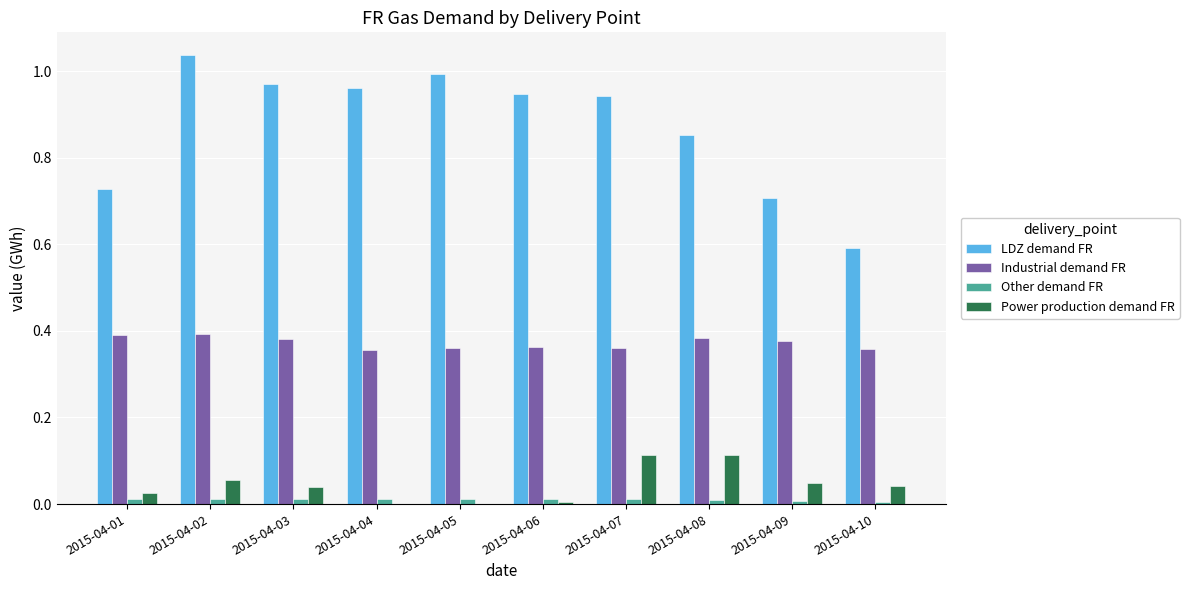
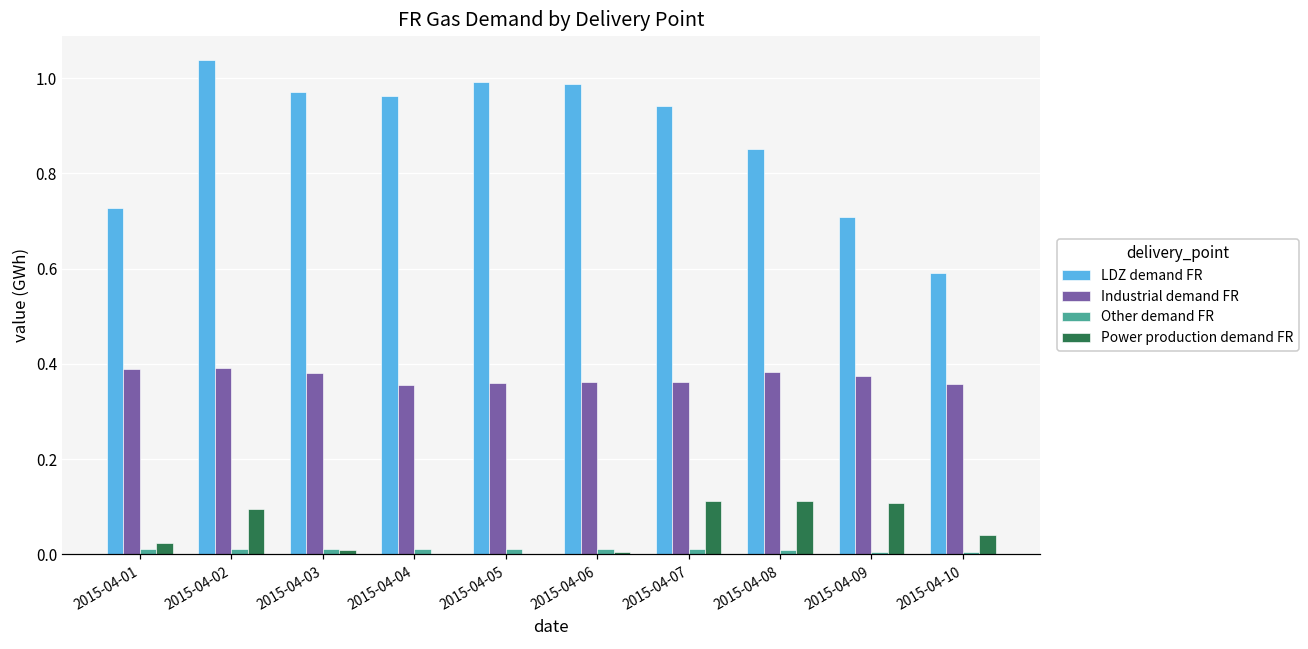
  {
    "LDZ demand FR": {
      "2015-04-01": 0.73,
      "2015-04-02": 1.04,
      "2015-04-03": 0.97,
      "2015-04-04": 0.96,
      "2015-04-05": 0.99,
-     "2015-04-06": 0.95,
+     "2015-04-06": 0.99,
      "2015-04-07": 0.94,
      "2015-04-08": 0.85,
      "2015-04-09": 0.71,
      "2015-04-10": 0.59
    },
    "Industrial demand FR": {
      "2015-04-01": 0.39,
      "2015-04-02": 0.39,
      "2015-04-03": 0.38,
      "2015-04-04": 0.36,
      "2015-04-05": 0.36,
      "2015-04-06": 0.36,
      "2015-04-07": 0.36,
      "2015-04-08": 0.38,
      "2015-04-09": 0.38,
      "2015-04-10": 0.36
    },
    "Other demand FR": {
      "2015-04-01": 0.01,
      "2015-04-02": 0.01,
      "2015-04-03": 0.01,
      "2015-04-04": 0.01,
      "2015-04-05": 0.01,
      "2015-04-06": 0.01,
      "2015-04-07": 0.01,
      "2015-04-08": 0.01,
      "2015-04-09": 0.01
    },
    "Power production demand FR": {
      "2015-04-01": 0.02,
-     "2015-04-02": 0.05,
-     "2015-04-03": 0.04,
+     "2015-04-02": 0.10,
+     "2015-04-03": 0.01,
      "2015-04-06": 0.01,
      "2015-04-07": 0.11,
      "2015-04-08": 0.11,
-     "2015-04-09": 0.05,
+     "2015-04-09": 0.11,
      "2015-04-10": 0.04
    }
  }
